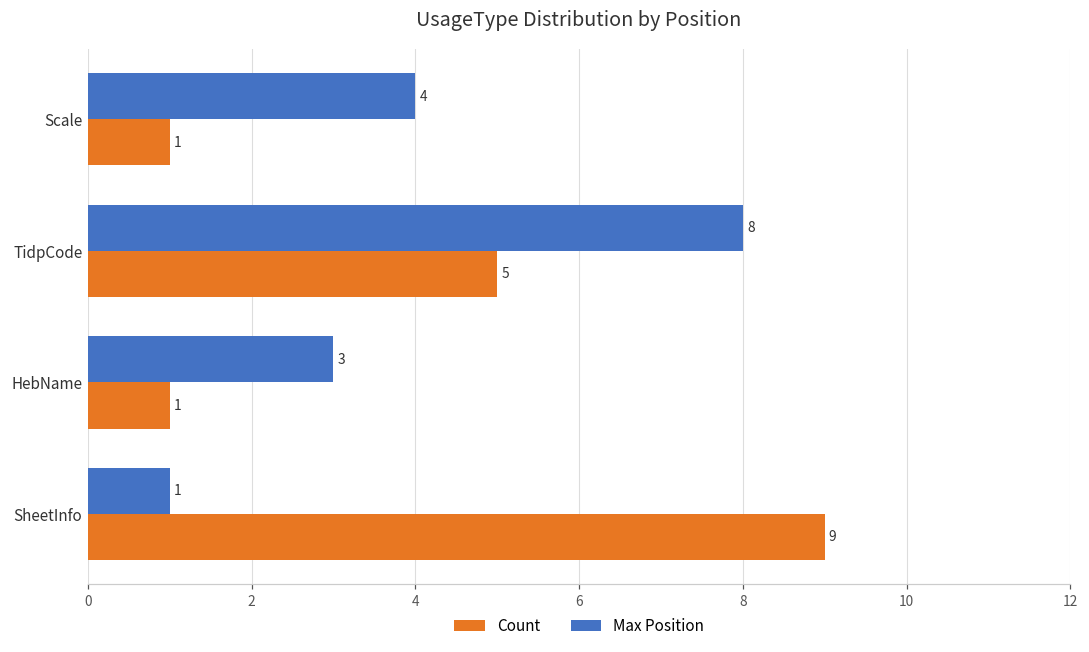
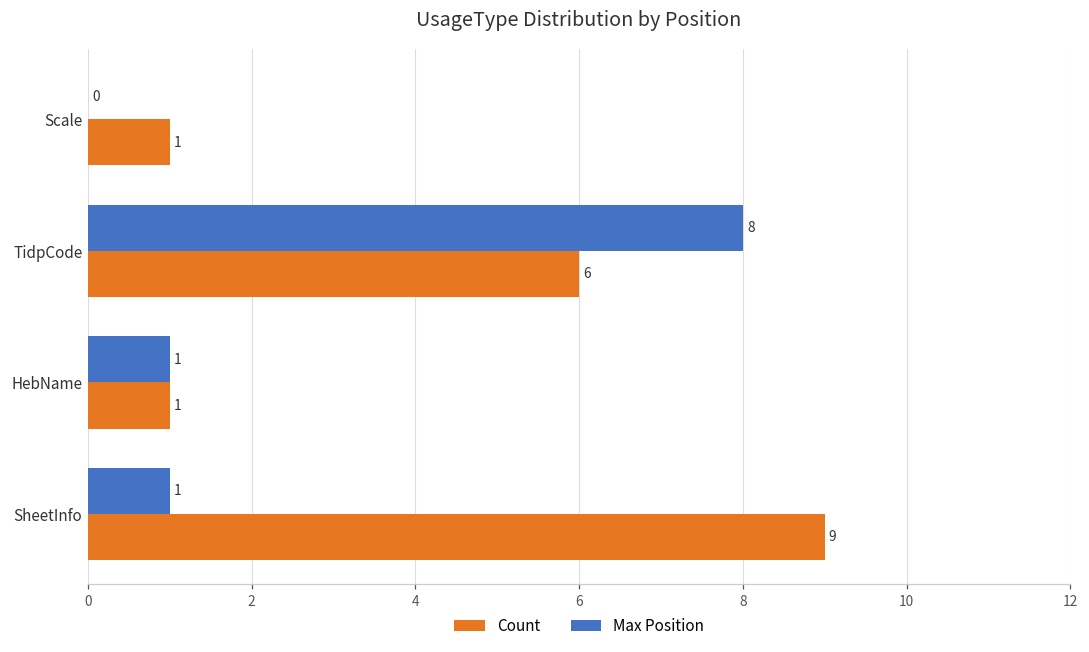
  {
    "Count": {
      "Scale": 1,
-     "TidpCode": 5,
+     "TidpCode": 6,
      "HebName": 1,
      "SheetInfo": 9
    },
    "Max Position": {
-     "Scale": 4,
+     "Scale": 0,
      "TidpCode": 8,
-     "HebName": 3,
+     "HebName": 1,
      "SheetInfo": 1
    }
  }
